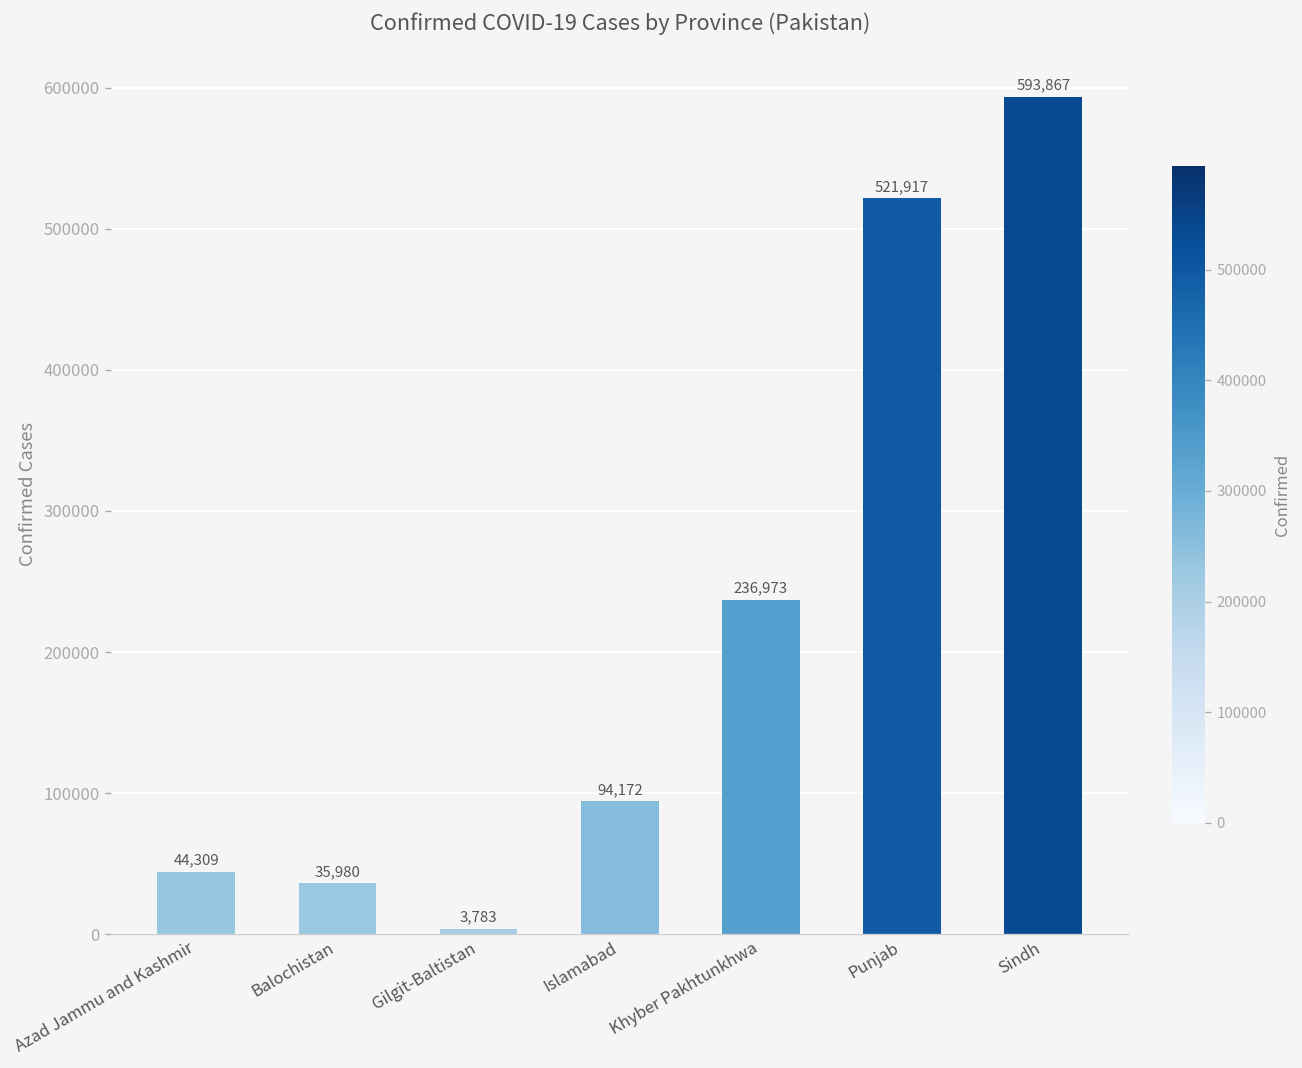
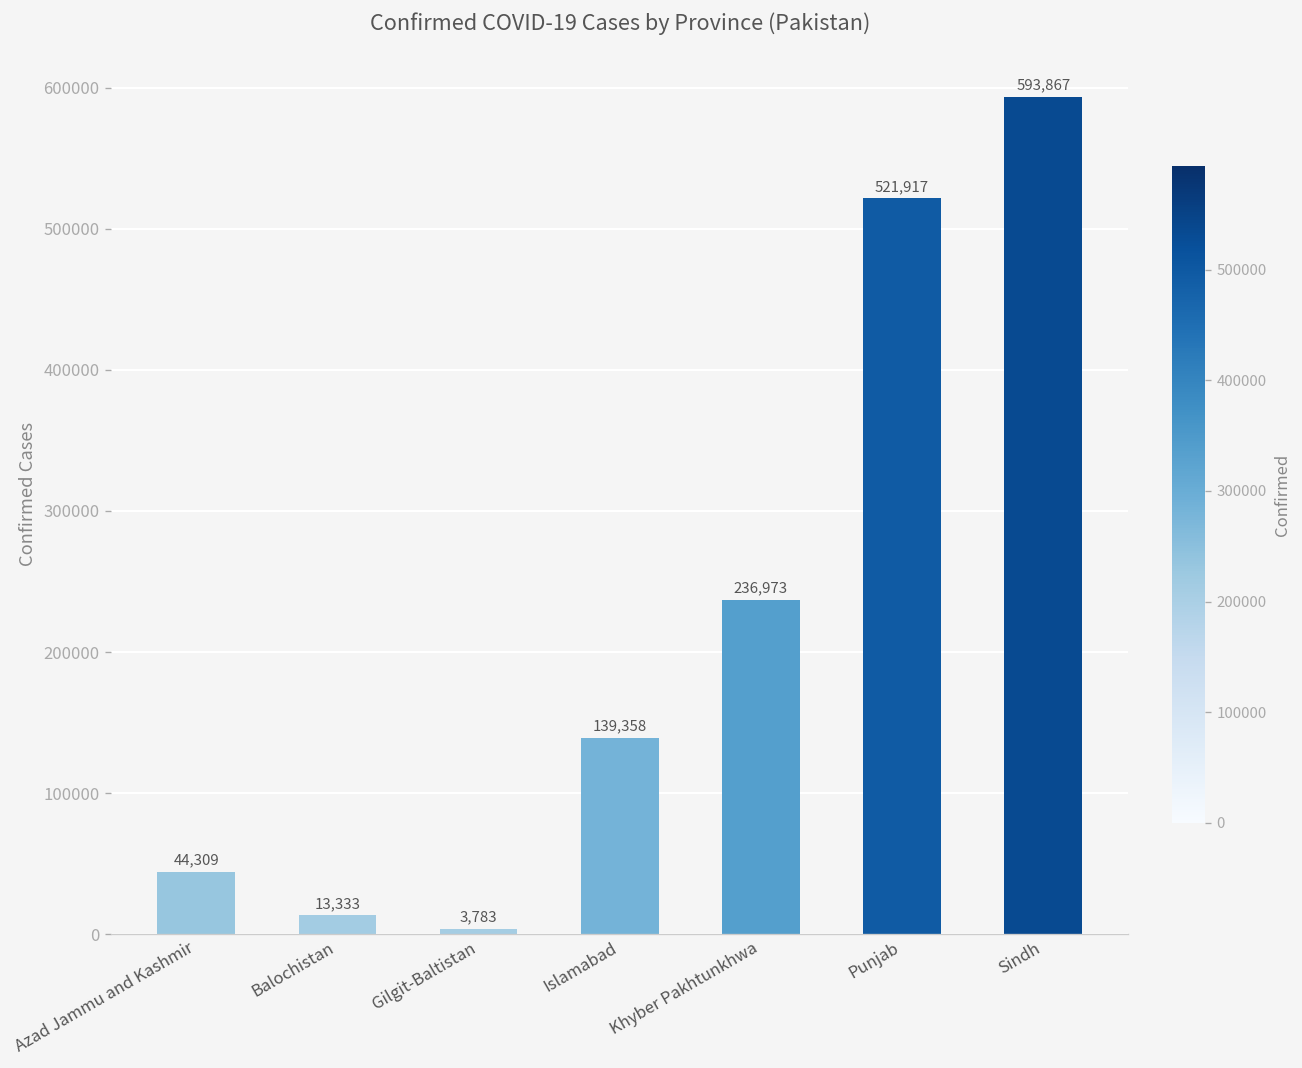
  {
    "Azad Jammu and Kashmir": "44,309",
-   "Balochistan": "35,980",
+   "Balochistan": "13,333",
    "Gilgit-Baltistan": "3,783",
-   "Islamabad": "94,172",
+   "Islamabad": "139,358",
    "Khyber Pakhtunkhwa": "236,973",
    "Punjab": "521,917",
    "Sindh": "593,867"
  }
